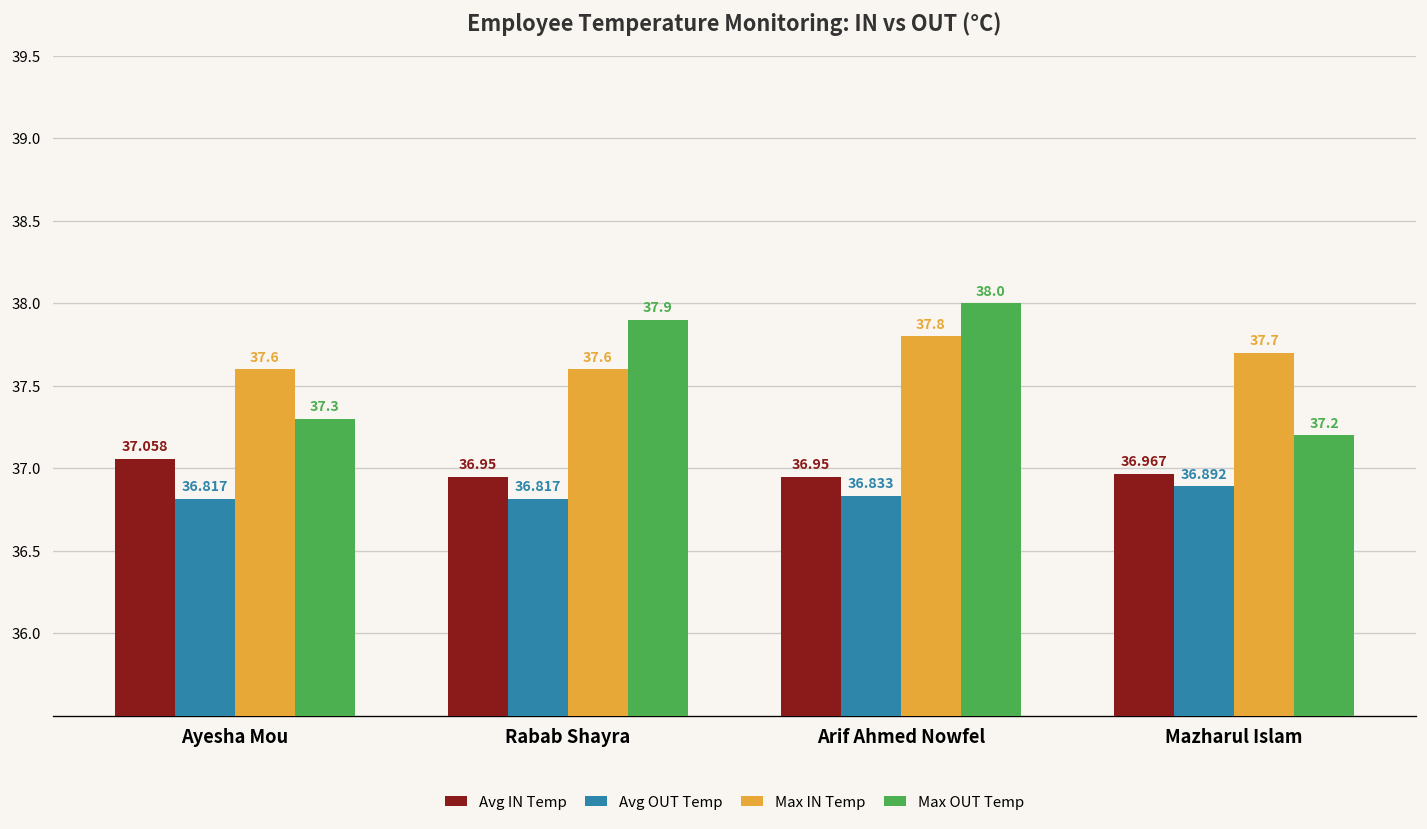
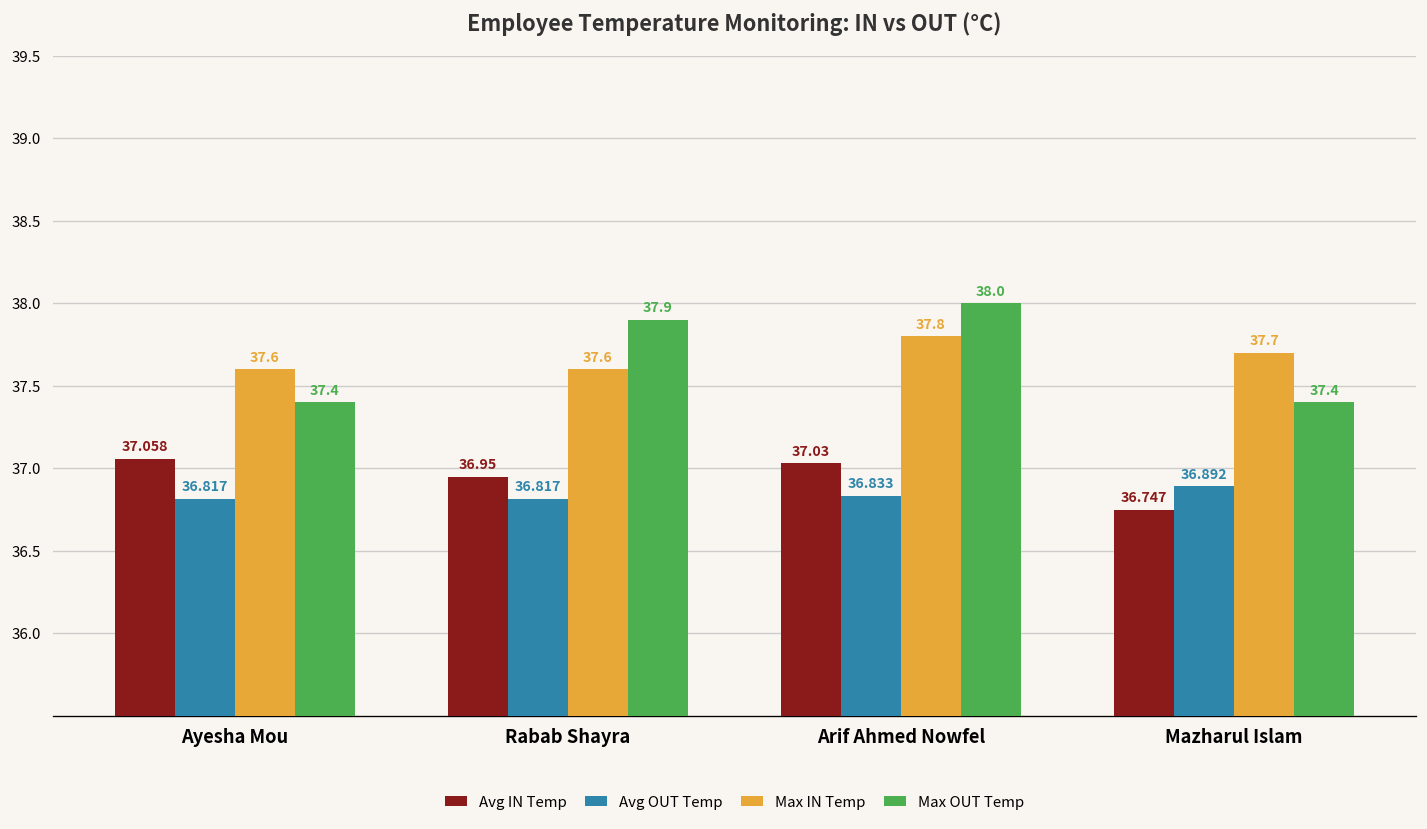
  {
    "Avg IN Temp": {
      "Ayesha Mou": 37.058,
      "Rabab Shayra": 36.95,
-     "Arif Ahmed Nowfel": 36.95,
-     "Mazharul Islam": 36.967
+     "Arif Ahmed Nowfel": 37.03,
+     "Mazharul Islam": 36.747
    },
    "Avg OUT Temp": {
      "Ayesha Mou": 36.817,
      "Rabab Shayra": 36.817,
      "Arif Ahmed Nowfel": 36.833,
      "Mazharul Islam": 36.892
    },
    "Max IN Temp": {
      "Ayesha Mou": 37.6,
      "Rabab Shayra": 37.6,
      "Arif Ahmed Nowfel": 37.8,
      "Mazharul Islam": 37.7
    },
    "Max OUT Temp": {
-     "Ayesha Mou": 37.3,
+     "Ayesha Mou": 37.4,
      "Rabab Shayra": 37.9,
      "Arif Ahmed Nowfel": 38.0,
-     "Mazharul Islam": 37.2
+     "Mazharul Islam": 37.4
    }
  }
